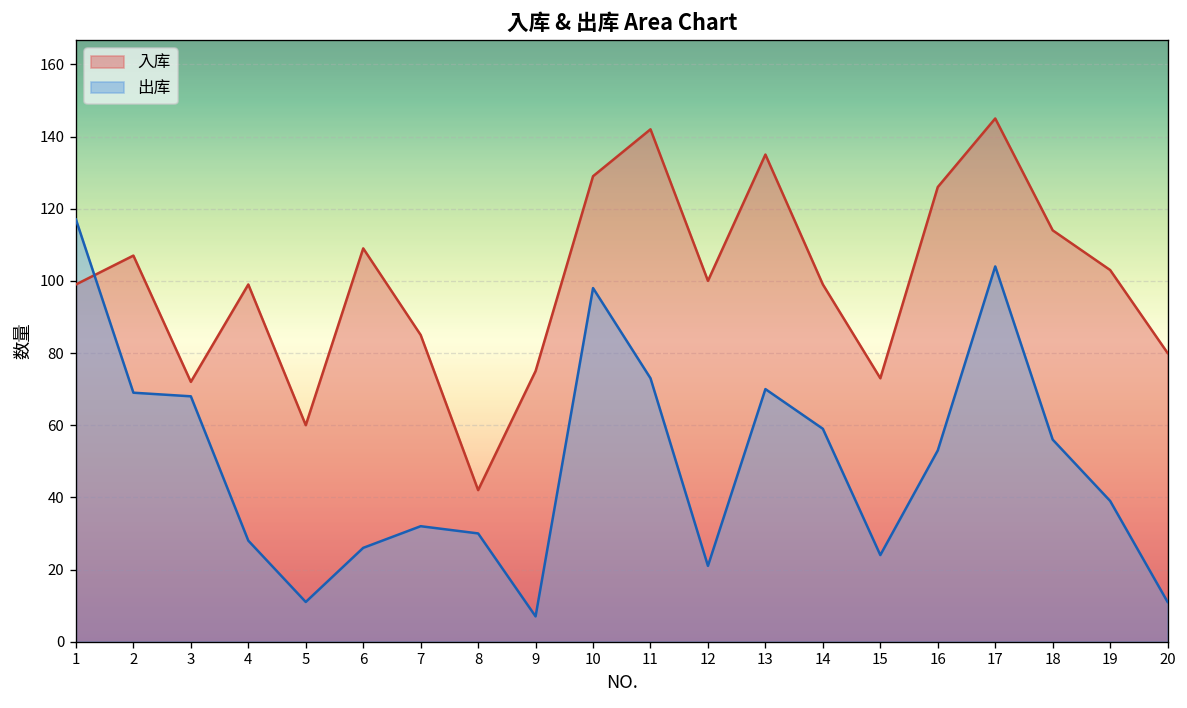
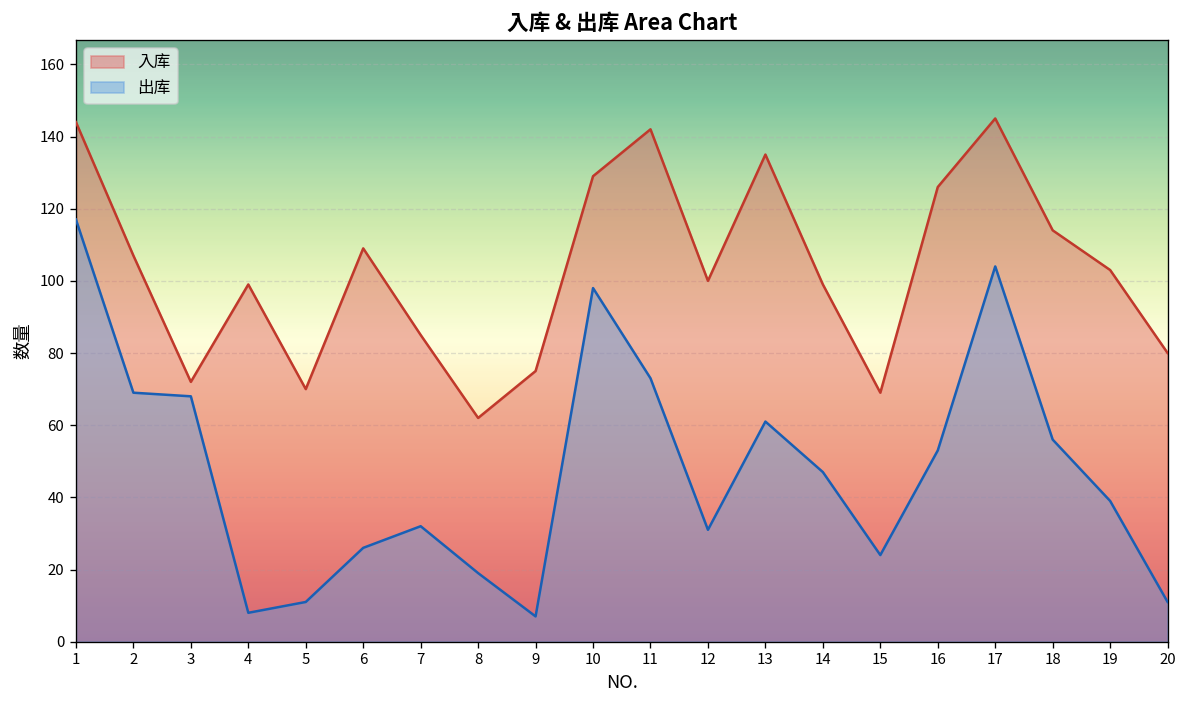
  {
    "入库": {
-     "1": 99,
+     "1": 144,
      "2": 107,
      "3": 72,
      "4": 99,
-     "5": 60,
+     "5": 70,
      "6": 109,
      "7": 85,
-     "8": 42,
+     "8": 62,
      "9": 75,
      "10": 129,
      "11": 142,
      "12": 100,
      "13": 135,
      "14": 99,
-     "15": 73,
+     "15": 69,
      "16": 126,
      "17": 145,
      "18": 114,
      "19": 103,
      "20": 80
    },
    "出库": {
      "1": 117,
      "2": 69,
      "3": 68,
-     "4": 28,
+     "4": 8,
      "5": 11,
      "6": 26,
      "7": 32,
-     "8": 30,
+     "8": 19,
      "9": 7,
      "10": 98,
      "11": 73,
-     "12": 21,
-     "13": 70,
-     "14": 59,
+     "12": 31,
+     "13": 61,
+     "14": 47,
      "15": 24,
      "16": 53,
      "17": 104,
      "18": 56,
      "19": 39,
      "20": 11
    }
  }
